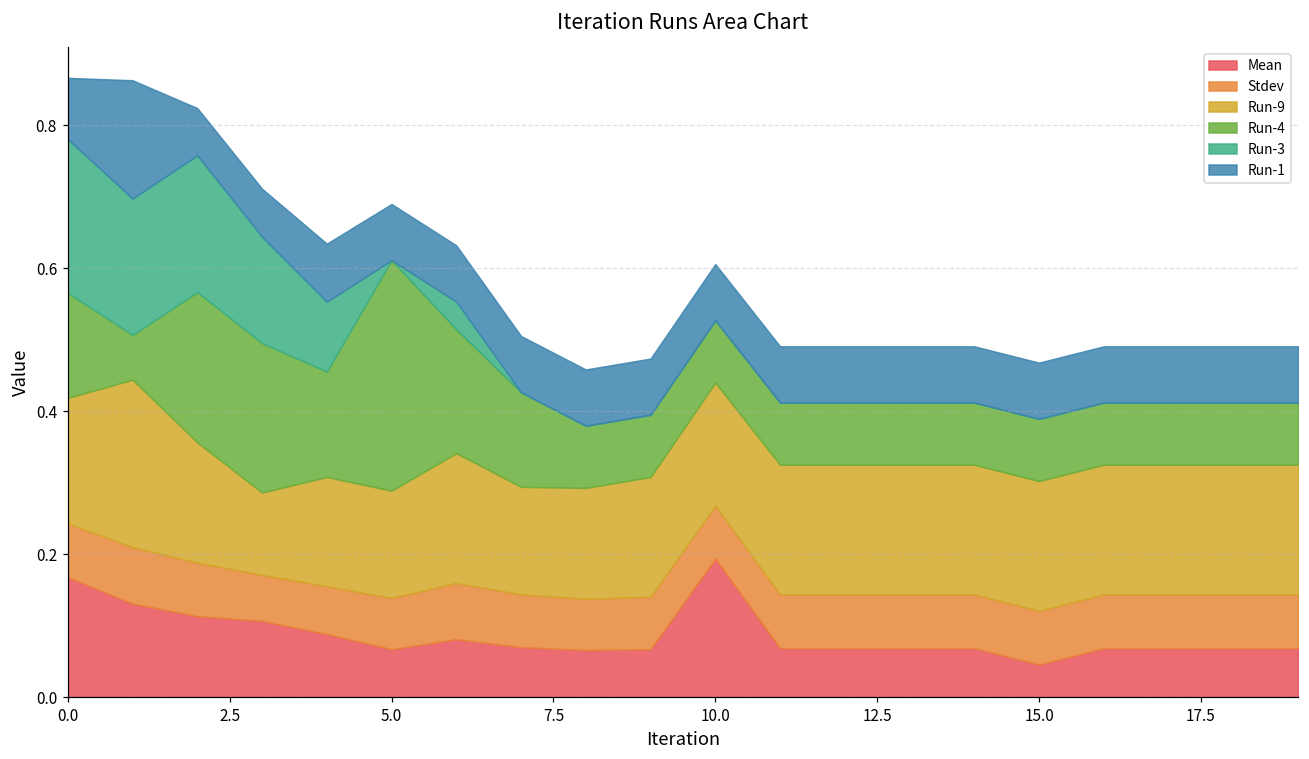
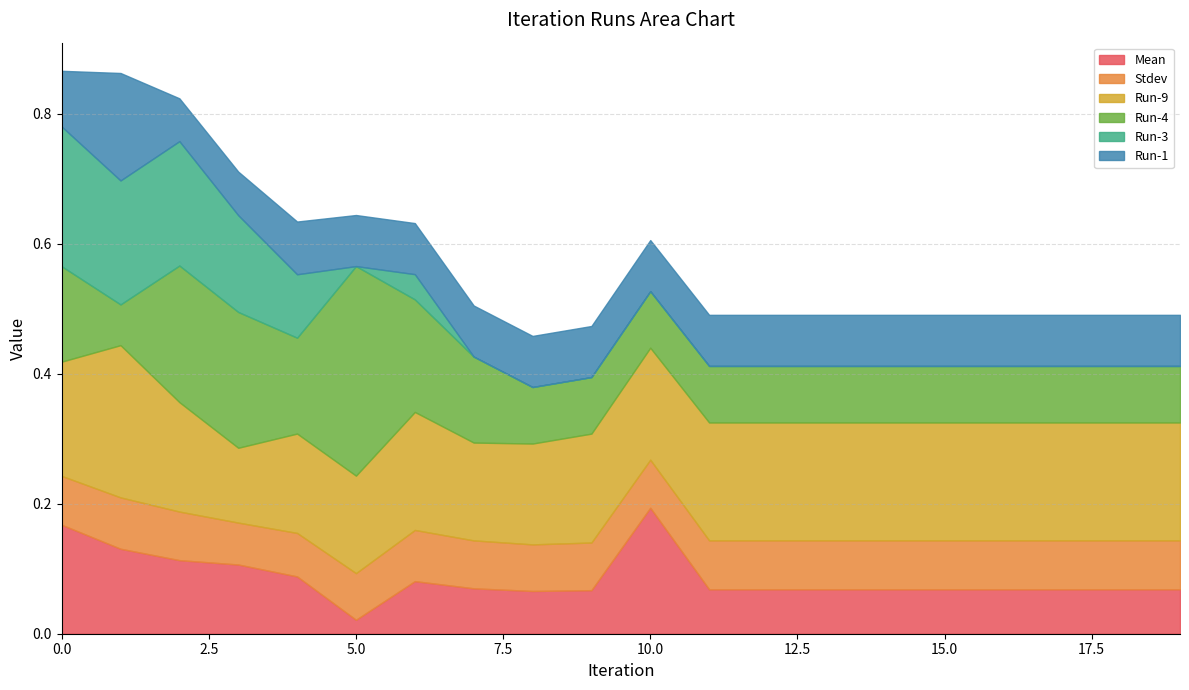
  {
    "Mean": {
      "0.0": 0.17,
-     "5.0": 0.07,
+     "5.0": 0.02,
      "10.0": 0.19,
-     "15.0": 0.05
+     "15.0": 0.07
    },
    "Run-4": {
      "0.0": 0.15
    }
  }
